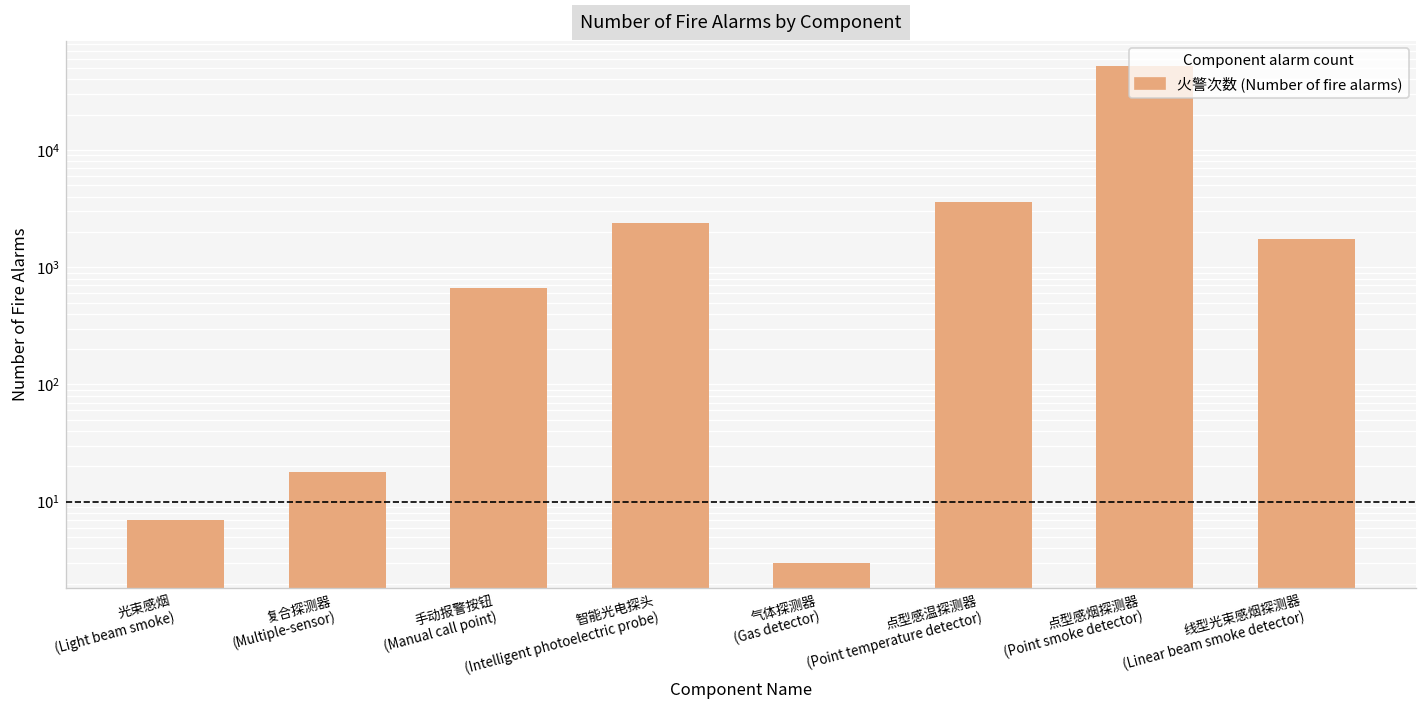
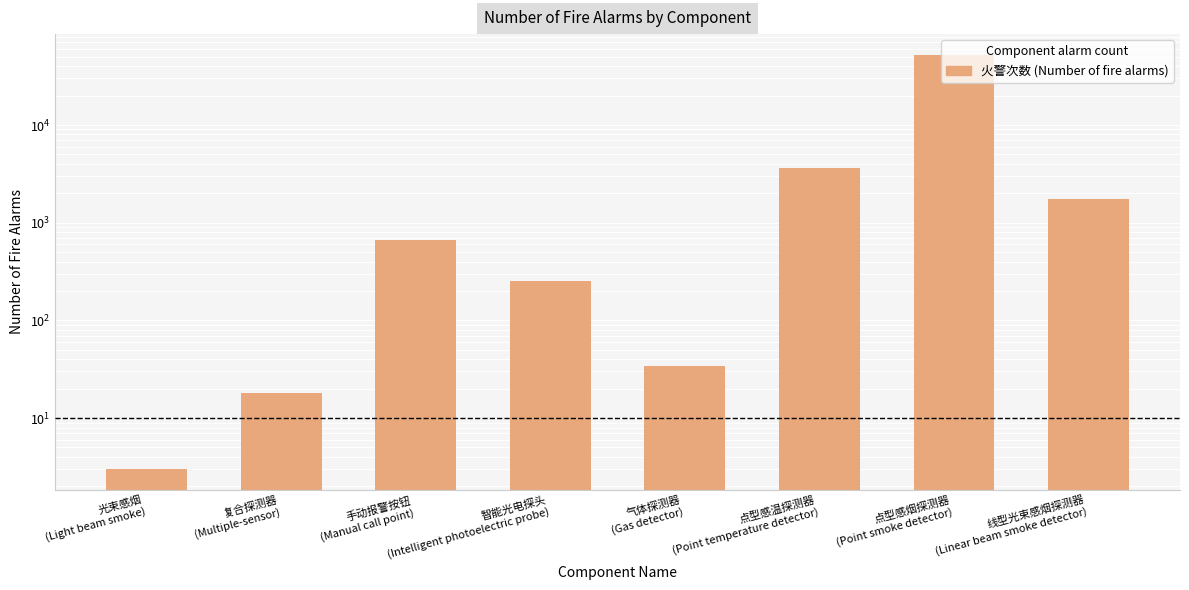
  {
-   "光束感烟 (Light beam smoke)": 7,
+   "光束感烟 (Light beam smoke)": 3,
    "复合探测器 (Multiple-sensor)": 18,
    "手动报警按钮 (Manual call point)": 700,
-   "智能光电探头 (Intelligent photoelectric probe)": 2400,
-   "气体探测器 (Gas detector)": 3,
+   "智能光电探头 (Intelligent photoelectric probe)": 250,
+   "气体探测器 (Gas detector)": 34,
    "点型感温探测器 (Point temperature detector)": 3600,
    "线型光束感烟探测器 (Linear beam smoke detector)": 1700
  }
